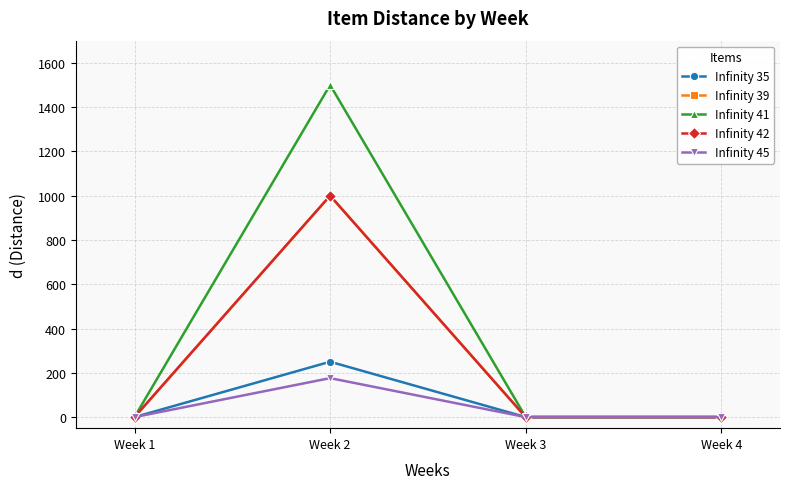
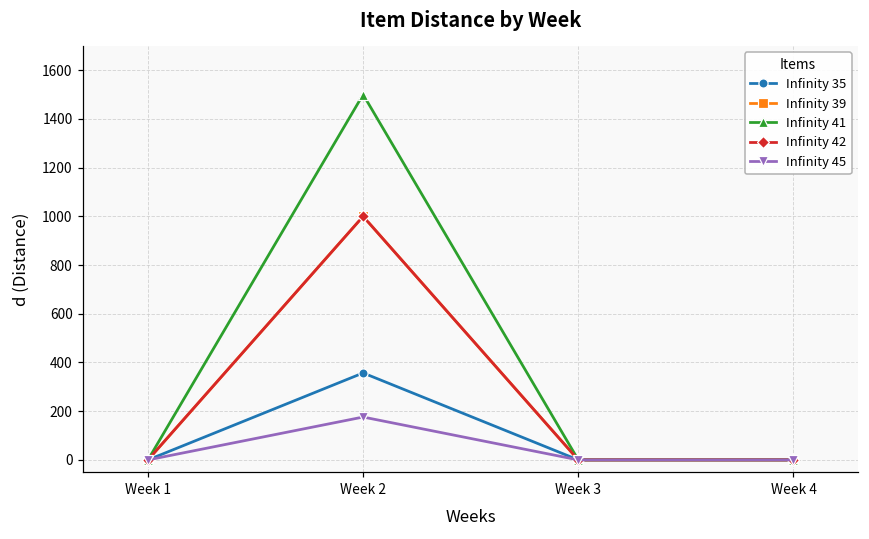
  {
    "Infinity 35": {
-     "Week 2": 250
+     "Week 2": 360
    },
    "Infinity 42": {
      "Week 2": 1000
    },
    "Infinity 41": {
      "Week 2": 1500
    },
    "Infinity 45": {
      "Week 2": 180
    }
  }
